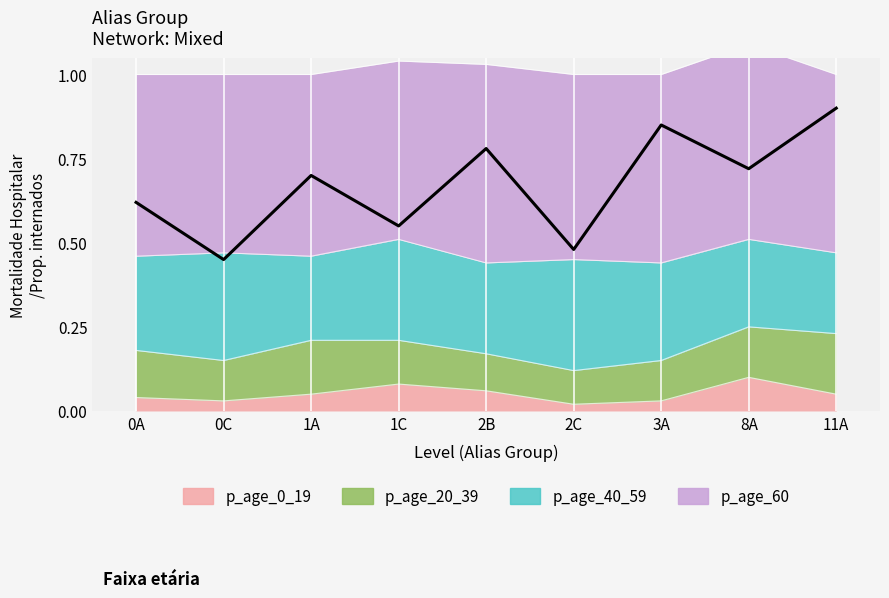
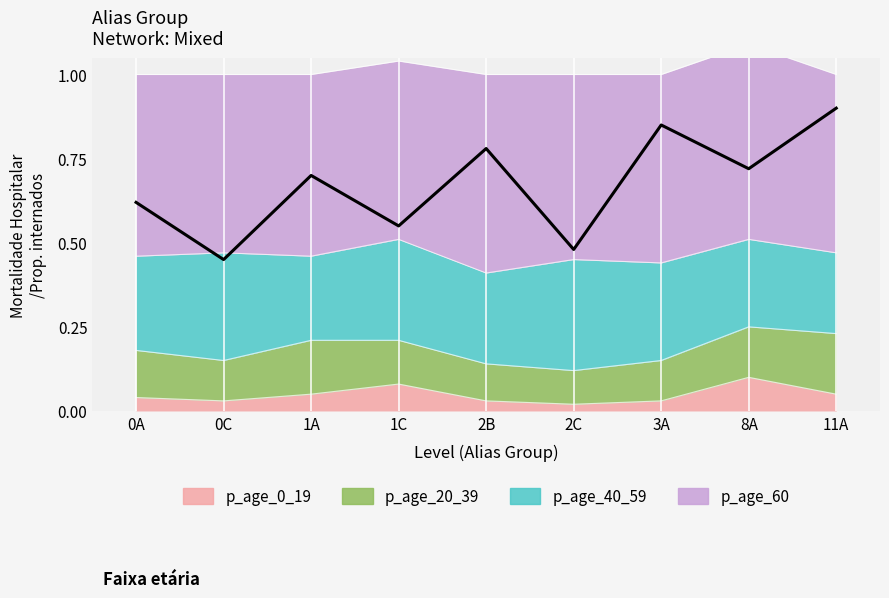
  {
    "p_age_0_19": {
      "0A": 0.04,
      "0C": 0.03,
      "1A": 0.05,
      "1C": 0.08,
-     "2B": 0.06,
+     "2B": 0.03,
      "2C": 0.02,
      "3A": 0.03,
      "8A": 0.10,
      "11A": 0.05
    },
    "p_age_20_39": {
      "0A": 0.14,
      "0C": 0.12,
      "1A": 0.16,
      "1C": 0.13,
      "2B": 0.11,
      "2C": 0.10,
      "3A": 0.12,
      "8A": 0.15,
      "11A": 0.18
    },
    "p_age_40_59": {
      "0A": 0.28,
      "0C": 0.32,
      "1A": 0.25,
      "1C": 0.30,
      "2B": 0.27,
      "2C": 0.33,
      "3A": 0.29,
      "8A": 0.26,
      "11A": 0.24
    },
    "p_age_60": {
      "0A": 0.54,
      "0C": 0.53,
      "1A": 0.54,
      "1C": 0.53,
      "2B": 0.59,
      "2C": 0.55,
      "3A": 0.56,
      "11A": 0.53
    }
  }
